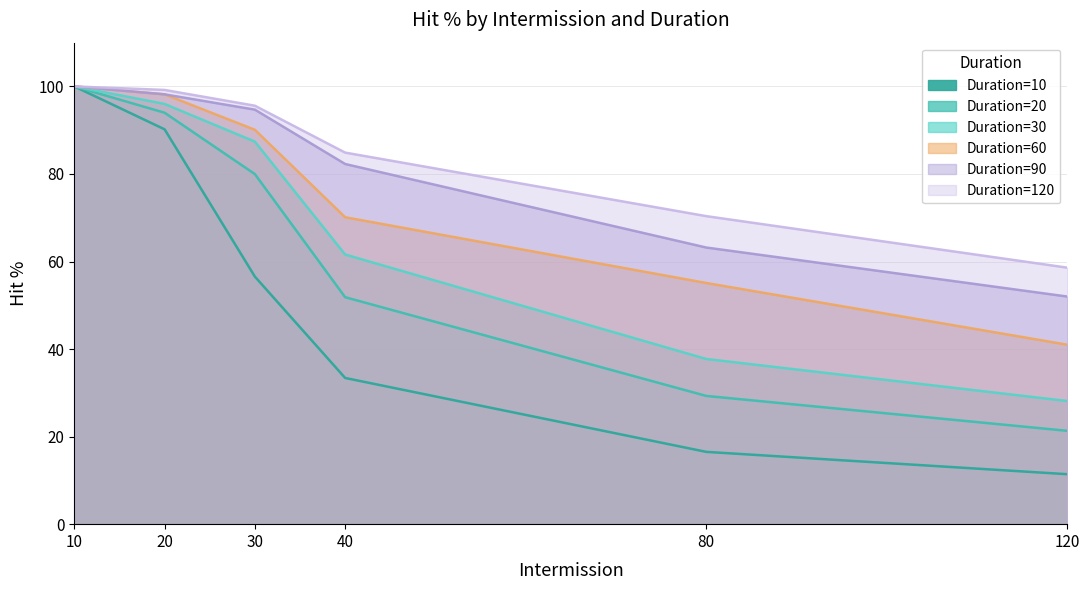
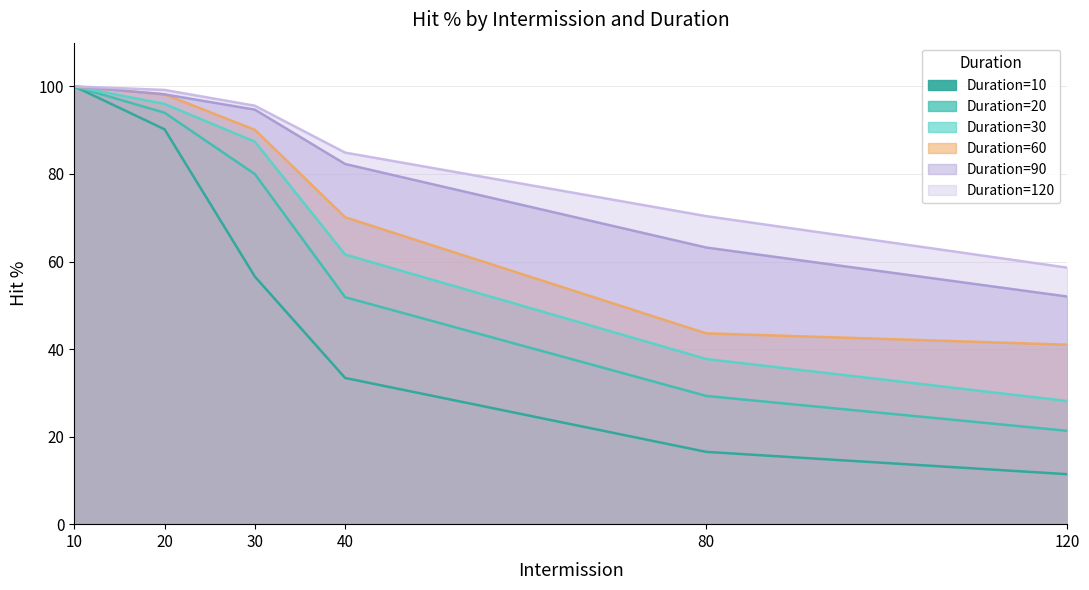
  {
    "Duration=60": {
      "30": 90,
      "40": 70,
-     "80": 55,
+     "80": 44,
      "120": 41
    }
  }
